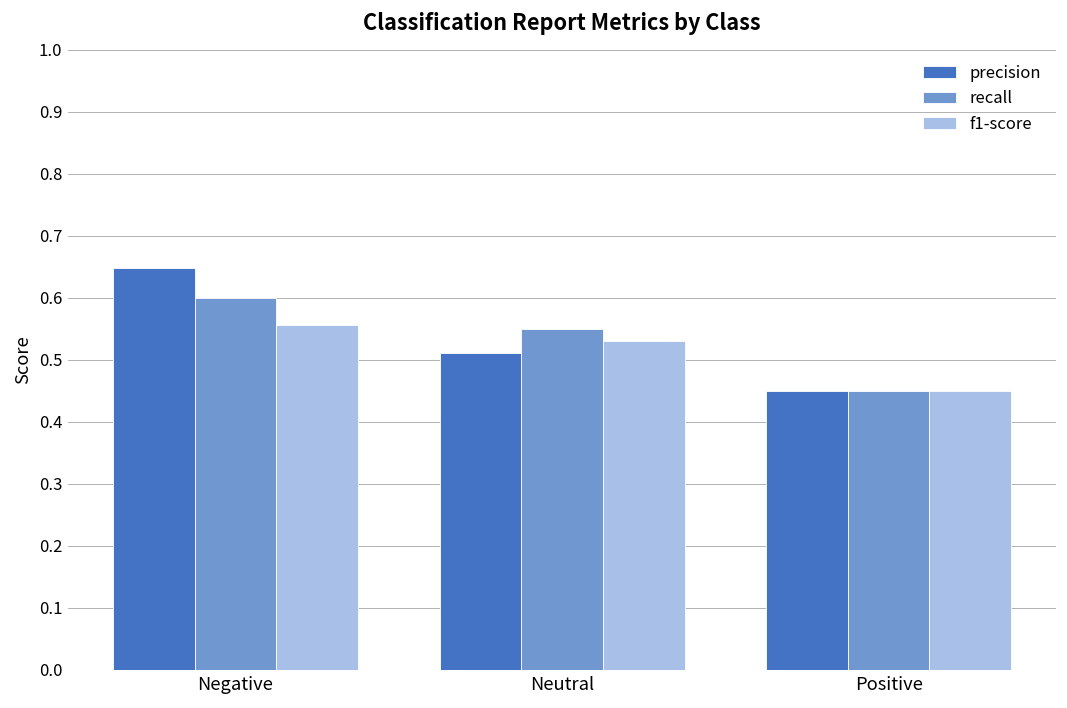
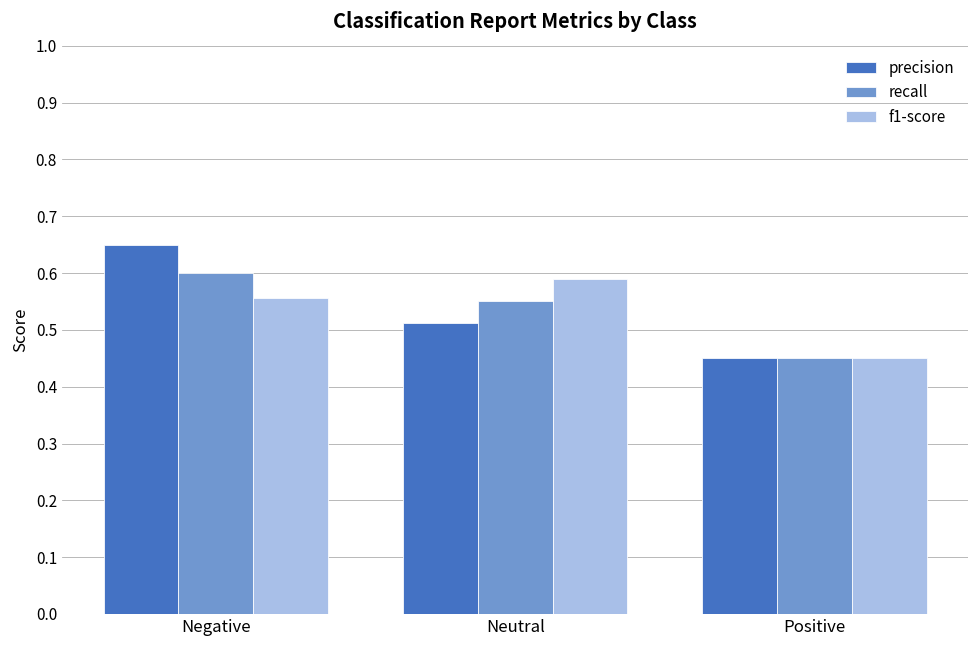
  {
    "f1-score": {
      "Negative": 0.56,
-     "Neutral": 0.53,
+     "Neutral": 0.59,
      "Positive": 0.45
    }
  }
